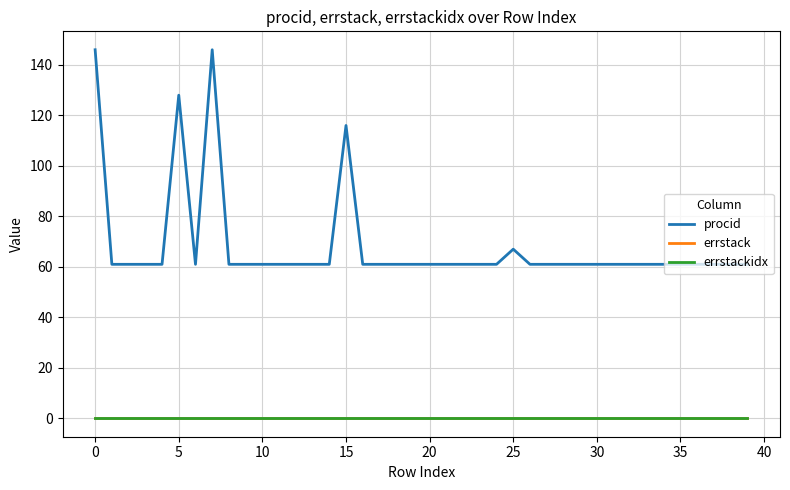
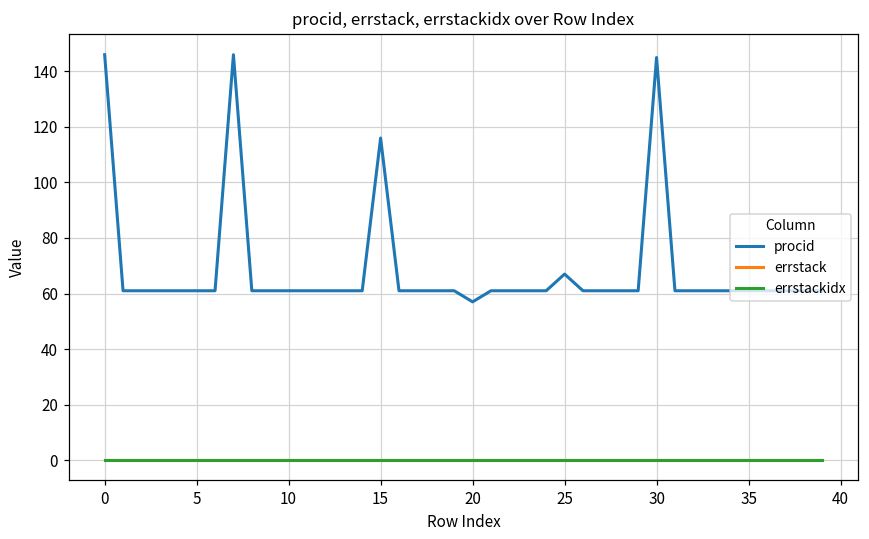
  {
    "procid": {
      "0": 146,
-     "5": 128,
+     "5": 61,
      "10": 61,
      "15": 116,
-     "20": 61,
+     "20": 57,
      "25": 67,
-     "30": 61
+     "30": 145
    },
    "errstackidx": {
      "0": 0,
      "5": 0,
      "10": 0,
      "15": 0,
      "20": 0,
      "25": 0,
      "30": 0,
      "35": 0
    }
  }
